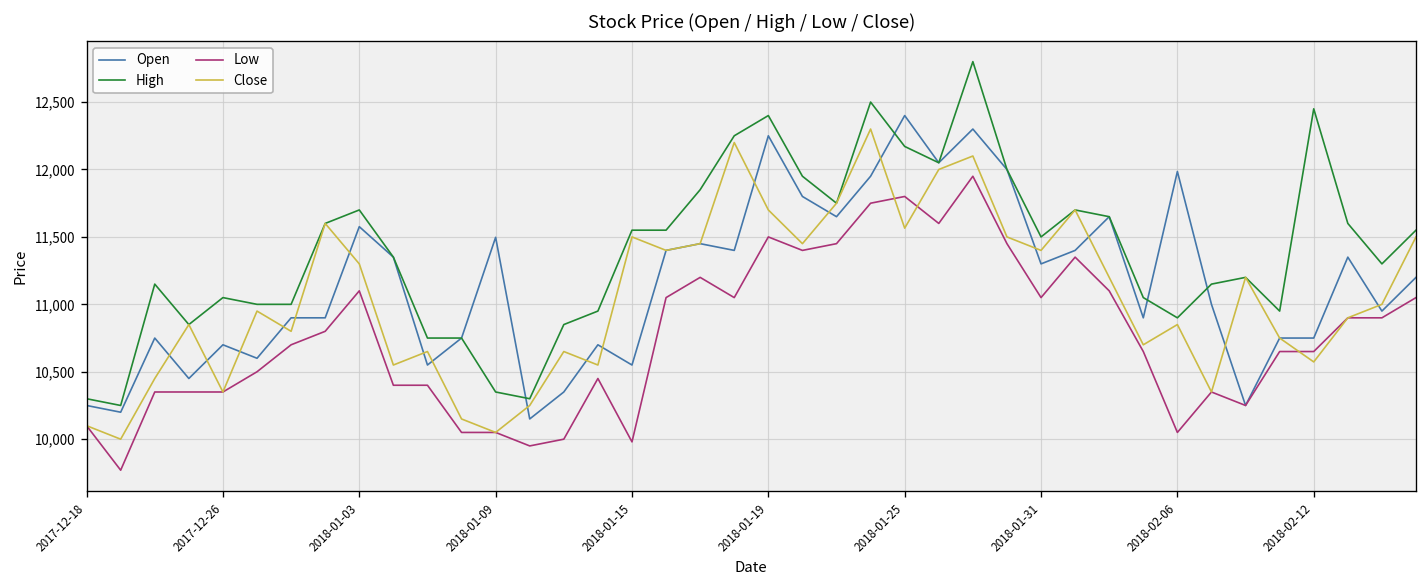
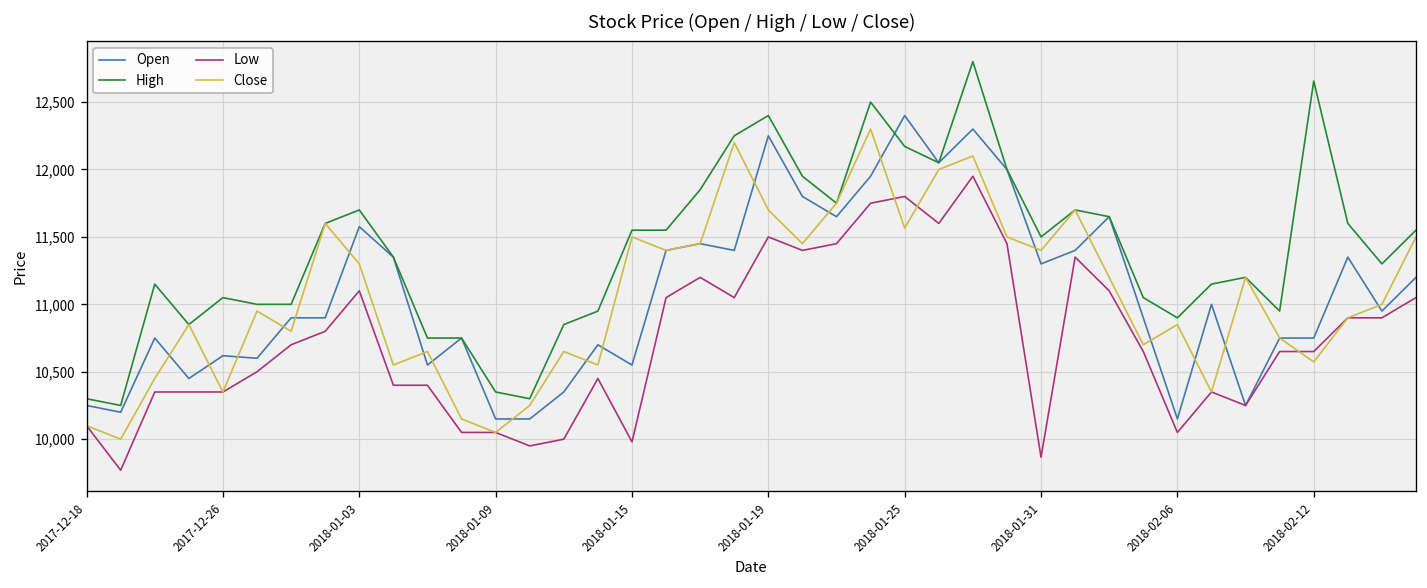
  {
    "Open": {
      "2017-12-18": "10,250",
-     "2017-12-26": "10,700",
+     "2017-12-26": "10,620",
      "2018-01-03": "11,580",
-     "2018-01-09": "11,500",
+     "2018-01-09": "10,150",
      "2018-01-15": "10,550",
      "2018-01-19": "12,250",
      "2018-01-25": "12,400",
      "2018-01-31": "11,300",
-     "2018-02-06": "11,990",
+     "2018-02-06": "10,150",
      "2018-02-12": "10,750"
    },
    "High": {
      "2017-12-18": "10,300",
      "2017-12-26": "11,050",
      "2018-01-03": "11,700",
      "2018-01-09": "10,350",
      "2018-01-15": "11,550",
      "2018-01-19": "12,400",
      "2018-01-25": "12,170",
      "2018-01-31": "11,500",
      "2018-02-06": "10,900",
-     "2018-02-12": "12,450"
+     "2018-02-12": "12,660"
    },
    "Low": {
      "2018-01-03": "11,100",
      "2018-01-15": "9,980",
      "2018-01-19": "11,500",
      "2018-01-25": "11,800",
-     "2018-01-31": "11,050",
+     "2018-01-31": "9,870",
      "2018-02-06": "10,050",
      "2018-02-12": "10,650"
    },
    "Close": {
      "2018-01-03": "11,300",
      "2018-01-15": "11,500",
      "2018-01-19": "11,700",
      "2018-01-25": "11,570",
      "2018-01-31": "11,400",
      "2018-02-06": "10,850",
      "2018-02-12": "10,570"
    }
  }
